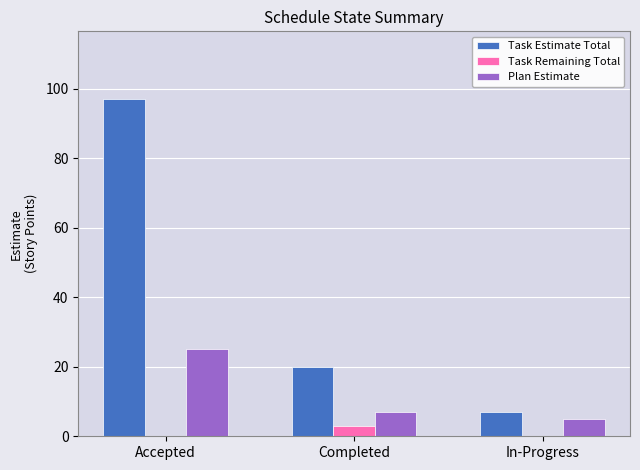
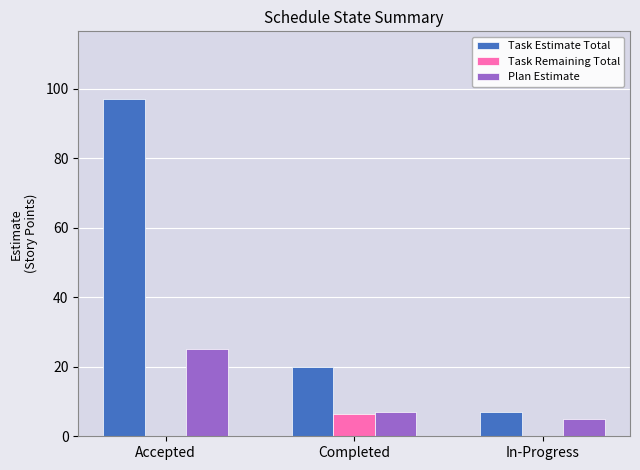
  {
    "Task Estimate Total": {
      "Accepted": 97,
      "Completed": 20,
      "In-Progress": 7
    },
    "Task Remaining Total": {
      "Accepted": 0,
-     "Completed": 3,
+     "Completed": 6,
      "In-Progress": 0
    },
    "Plan Estimate": {
      "Accepted": 25,
      "Completed": 7,
      "In-Progress": 5
    }
  }
